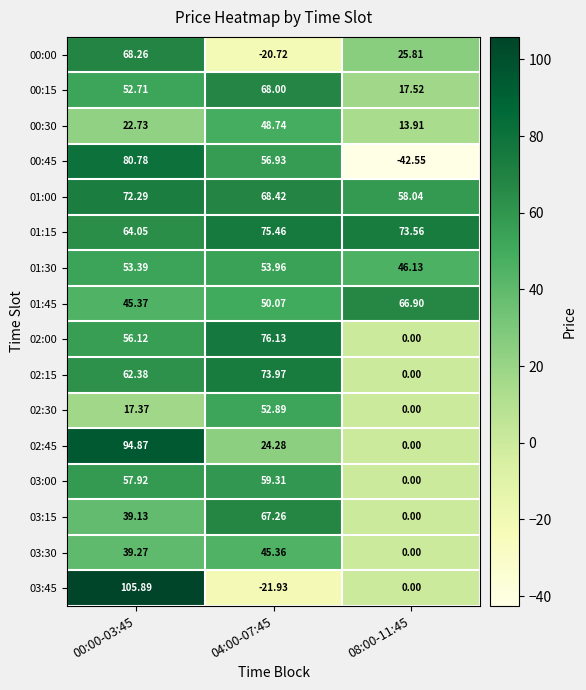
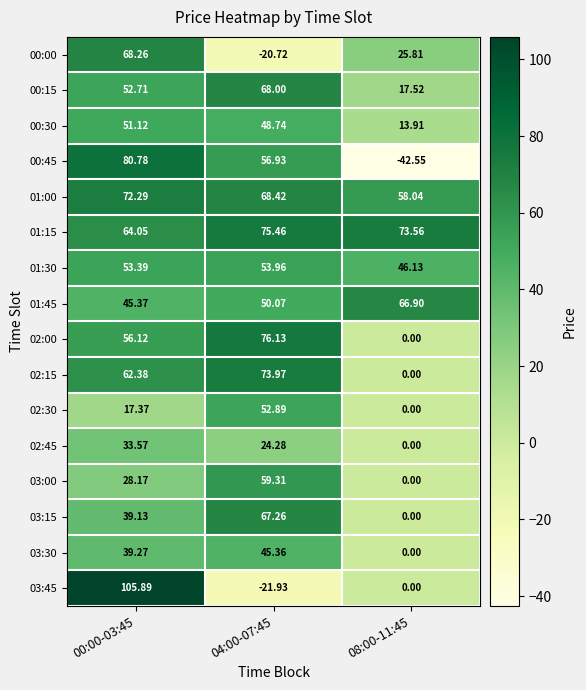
  {
    "00:00": {
      "00:00-03:45": 68.26,
      "04:00-07:45": -20.72,
      "08:00-11:45": 25.81
    },
    "00:15": {
      "00:00-03:45": 52.71,
      "04:00-07:45": 68.00,
      "08:00-11:45": 17.52
    },
    "00:30": {
-     "00:00-03:45": 22.73,
+     "00:00-03:45": 51.12,
      "04:00-07:45": 48.74,
      "08:00-11:45": 13.91
    },
    "00:45": {
      "00:00-03:45": 80.78,
      "04:00-07:45": 56.93,
      "08:00-11:45": -42.55
    },
    "01:00": {
      "00:00-03:45": 72.29,
      "04:00-07:45": 68.42,
      "08:00-11:45": 58.04
    },
    "01:15": {
      "00:00-03:45": 64.05,
      "04:00-07:45": 75.46,
      "08:00-11:45": 73.56
    },
    "01:30": {
      "00:00-03:45": 53.39,
      "04:00-07:45": 53.96,
      "08:00-11:45": 46.13
    },
    "01:45": {
      "00:00-03:45": 45.37,
      "04:00-07:45": 50.07,
      "08:00-11:45": 66.90
    },
    "02:00": {
      "00:00-03:45": 56.12,
      "04:00-07:45": 76.13,
      "08:00-11:45": 0.00
    },
    "02:15": {
      "00:00-03:45": 62.38,
      "04:00-07:45": 73.97,
      "08:00-11:45": 0.00
    },
    "02:30": {
      "00:00-03:45": 17.37,
      "04:00-07:45": 52.89,
      "08:00-11:45": 0.00
    },
    "02:45": {
-     "00:00-03:45": 94.87,
+     "00:00-03:45": 33.57,
      "04:00-07:45": 24.28,
      "08:00-11:45": 0.00
    },
    "03:00": {
-     "00:00-03:45": 57.92,
+     "00:00-03:45": 28.17,
      "04:00-07:45": 59.31,
      "08:00-11:45": 0.00
    },
    "03:15": {
      "00:00-03:45": 39.13,
      "04:00-07:45": 67.26,
      "08:00-11:45": 0.00
    },
    "03:30": {
      "00:00-03:45": 39.27,
      "04:00-07:45": 45.36,
      "08:00-11:45": 0.00
    },
    "03:45": {
      "00:00-03:45": 105.89,
      "04:00-07:45": -21.93,
      "08:00-11:45": 0.00
    }
  }
